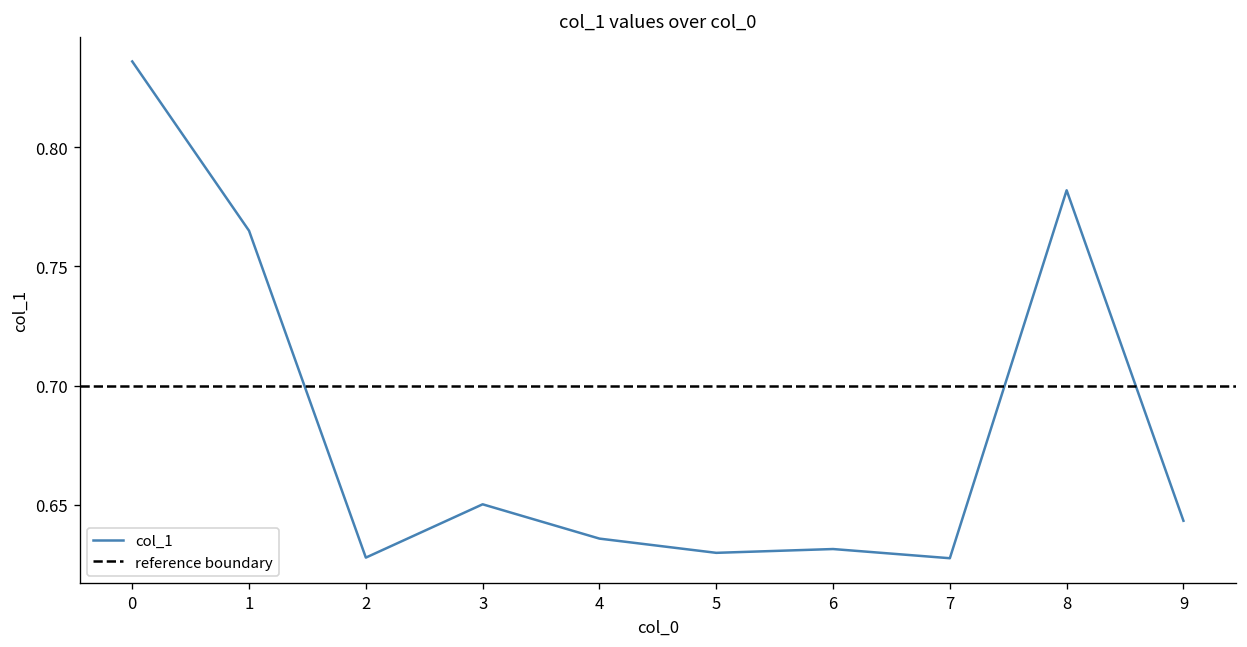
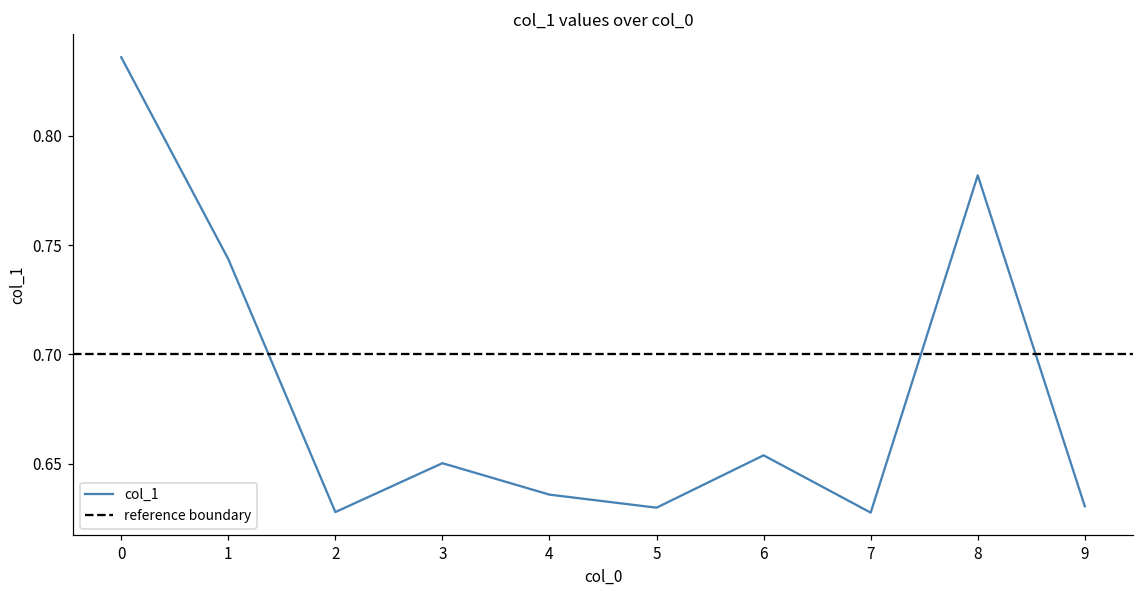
  {
    "0": 0.836,
-   "1": 0.765,
+   "1": 0.744,
    "2": 0.628,
    "3": 0.650,
    "4": 0.636,
    "5": 0.630,
-   "6": 0.631,
+   "6": 0.654,
    "7": 0.628,
    "8": 0.782,
-   "9": 0.643
+   "9": 0.631
  }
